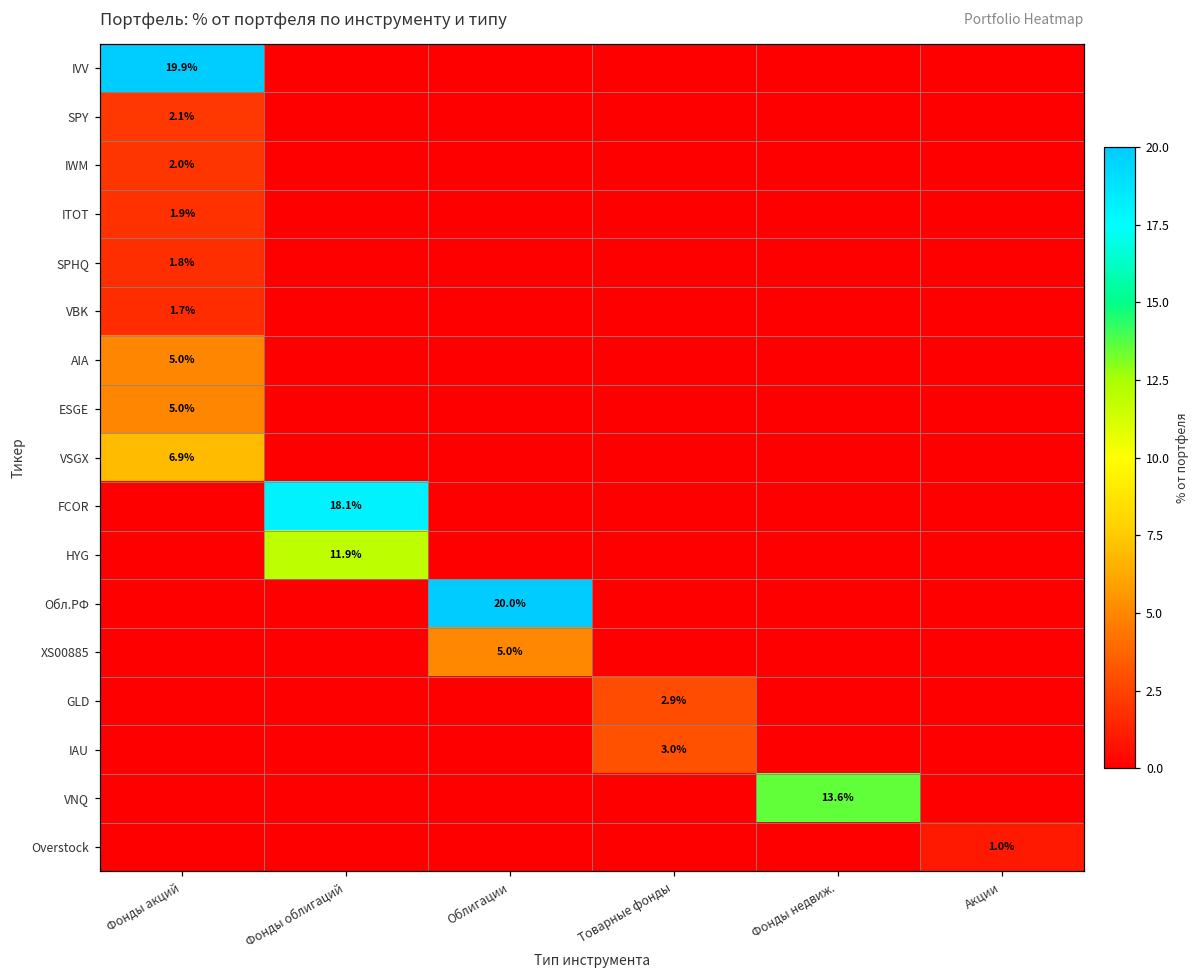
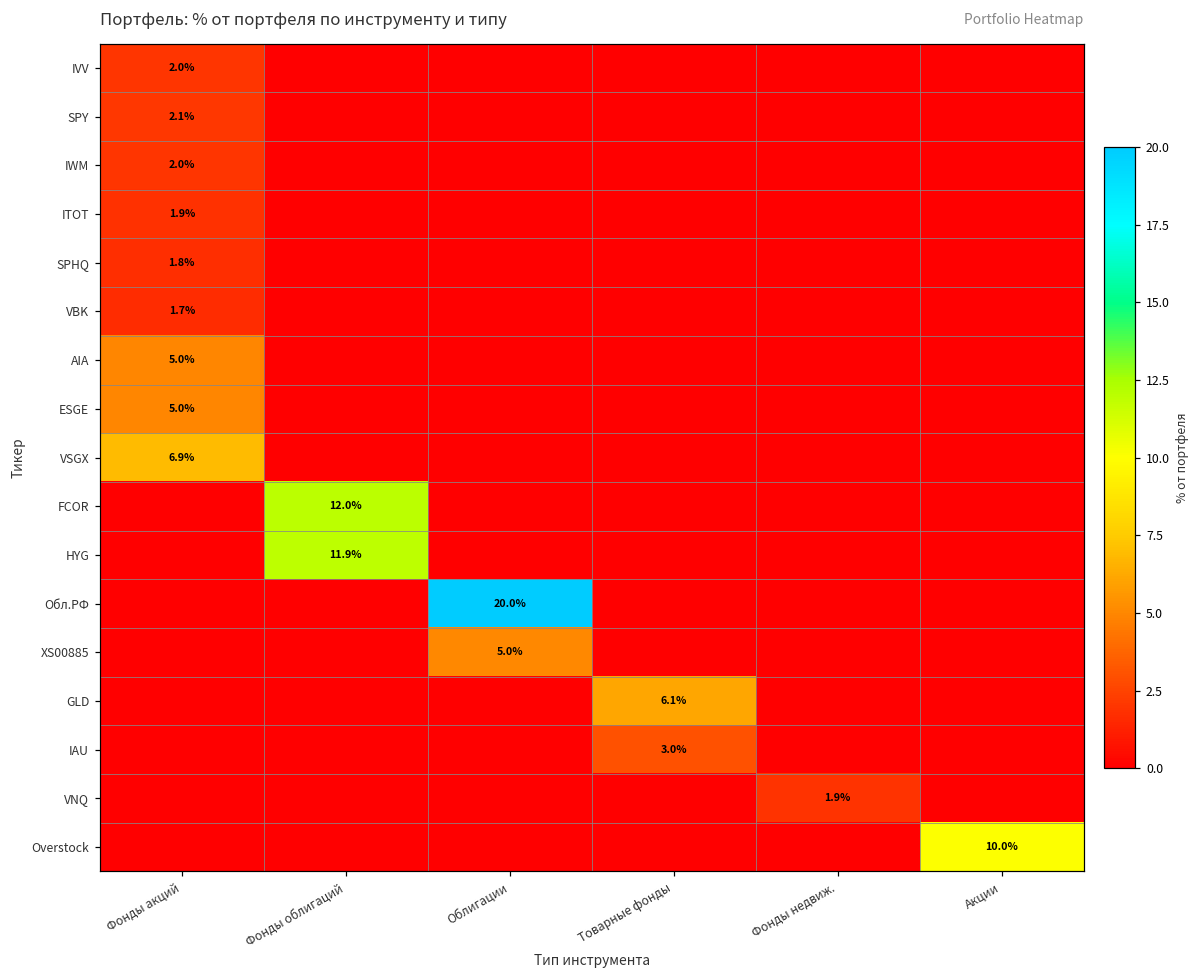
  {
    "IVV": {
-     "Фонды акций": "19.9%"
+     "Фонды акций": "2.0%"
    },
    "SPY": {
      "Фонды акций": "2.1%"
    },
    "IWM": {
      "Фонды акций": "2.0%"
    },
    "ITOT": {
      "Фонды акций": "1.9%"
    },
    "SPHQ": {
      "Фонды акций": "1.8%"
    },
    "VBK": {
      "Фонды акций": "1.7%"
    },
    "AIA": {
      "Фонды акций": "5.0%"
    },
    "ESGE": {
      "Фонды акций": "5.0%"
    },
    "VSGX": {
      "Фонды акций": "6.9%"
    },
    "FCOR": {
-     "Фонды облигаций": "18.1%"
+     "Фонды облигаций": "12.0%"
    },
    "HYG": {
      "Фонды облигаций": "11.9%"
    },
    "Обл.РФ": {
      "Облигации": "20.0%"
    },
    "XS00885": {
      "Облигации": "5.0%"
    },
    "GLD": {
-     "Товарные фонды": "2.9%"
+     "Товарные фонды": "6.1%"
    },
    "IAU": {
      "Товарные фонды": "3.0%"
    },
    "VNQ": {
-     "Фонды недвиж.": "13.6%"
+     "Фонды недвиж.": "1.9%"
    },
    "Overstock": {
-     "Акции": "1.0%"
+     "Акции": "10.0%"
    }
  }
